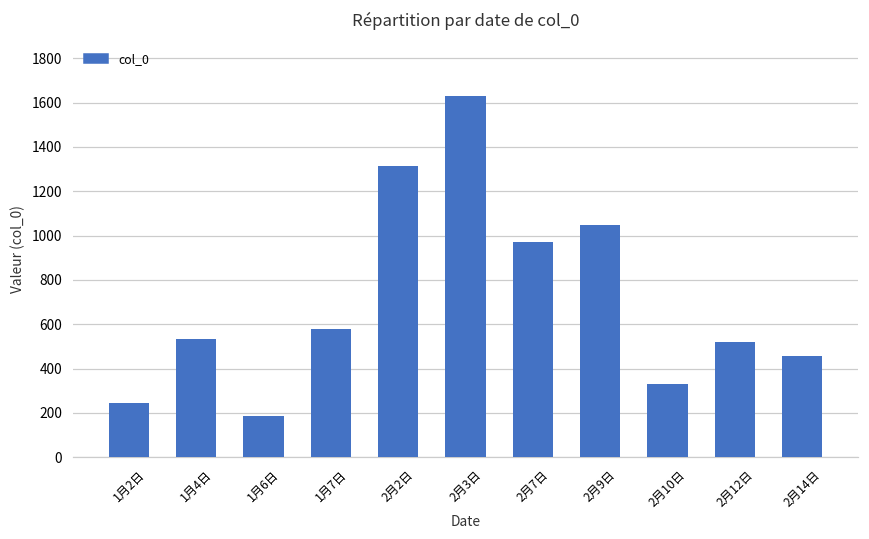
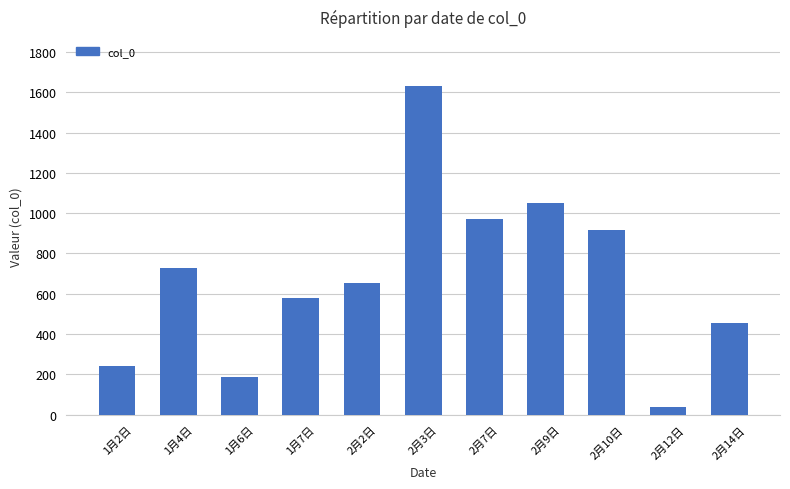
  {
    "1月2日": 240,
-   "1月4日": 530,
+   "1月4日": 730,
    "1月6日": 190,
    "1月7日": 580,
-   "2月2日": 1310,
+   "2月2日": 650,
    "2月3日": 1630,
    "2月7日": 970,
    "2月9日": 1050,
-   "2月10日": 330,
-   "2月12日": 520,
+   "2月10日": 920,
+   "2月12日": 40,
    "2月14日": 460
  }
